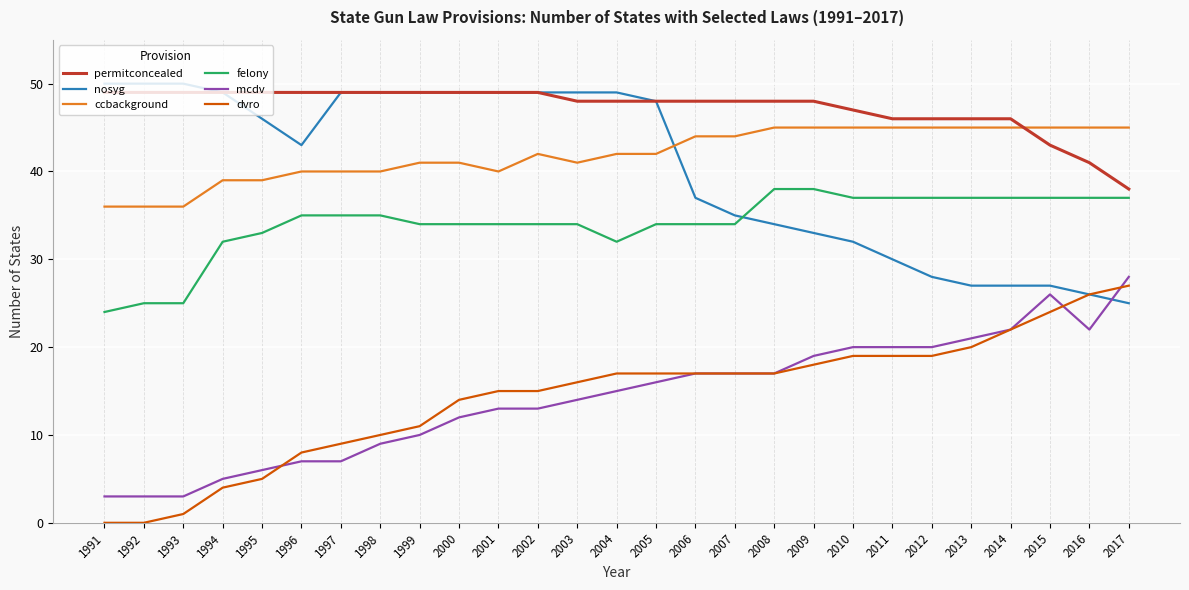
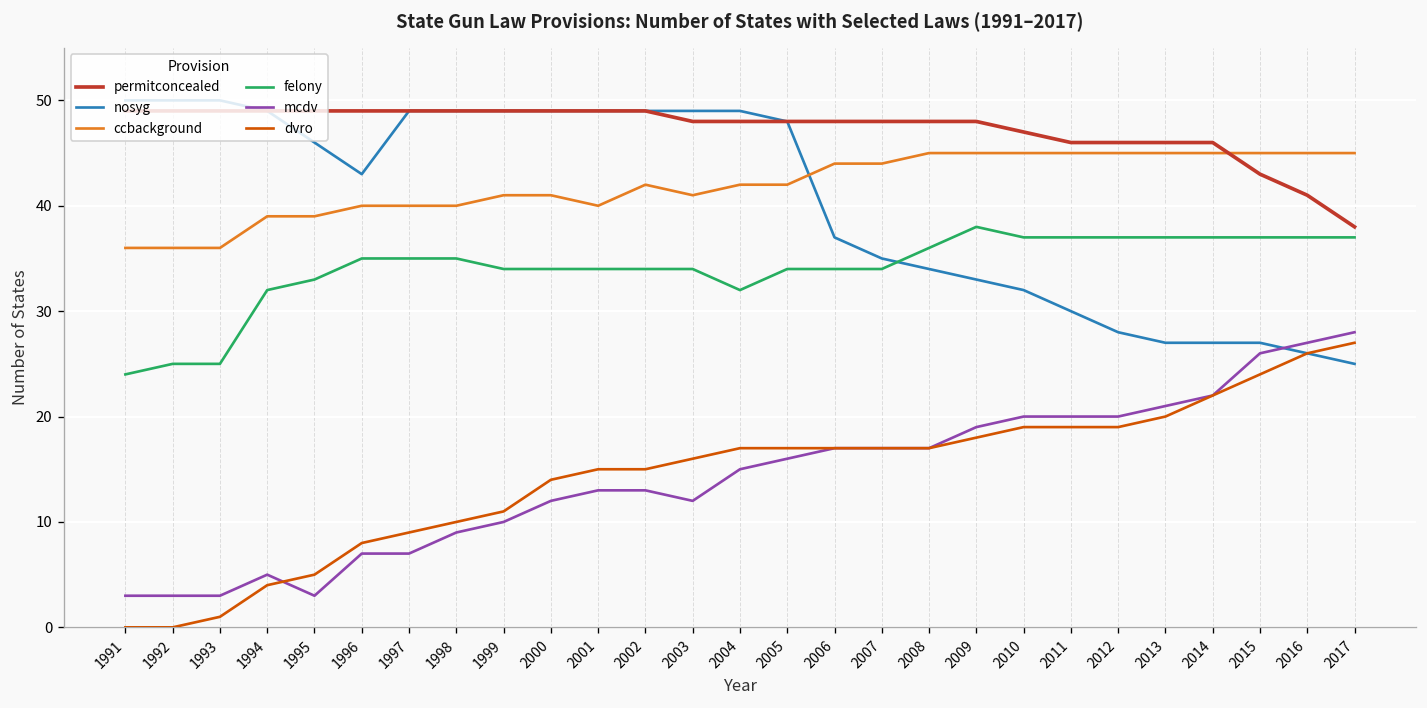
  {
    "nosyg": {
      "1995": 46,
      "1996": 43,
      "2003": 49,
      "2004": 49,
      "2006": 37,
      "2007": 35,
      "2008": 34,
      "2009": 33,
      "2010": 32,
      "2011": 30,
      "2012": 28,
      "2013": 27,
      "2014": 27,
      "2015": 27,
      "2017": 25
    },
    "felony": {
      "1991": 24,
      "1992": 25,
      "1993": 25,
      "1994": 32,
      "1995": 33,
      "1996": 35,
      "1997": 35,
      "1998": 35,
      "1999": 34,
      "2000": 34,
      "2001": 34,
      "2002": 34,
      "2003": 34,
      "2004": 32,
      "2005": 34,
      "2006": 34,
      "2007": 34,
-     "2008": 38,
+     "2008": 36,
      "2009": 38,
      "2010": 37,
      "2011": 37,
      "2012": 37,
      "2013": 37,
      "2014": 37,
      "2015": 37,
      "2016": 37,
      "2017": 37
    },
    "mcdv": {
      "1991": 3,
      "1992": 3,
      "1993": 3,
      "1994": 5,
-     "1995": 6,
+     "1995": 3,
      "1996": 7,
      "1997": 7,
      "1998": 9,
      "1999": 10,
      "2000": 12,
      "2001": 13,
      "2002": 13,
-     "2003": 14,
+     "2003": 12,
      "2004": 15,
      "2005": 16,
      "2009": 19,
      "2010": 20,
      "2011": 20,
      "2012": 20,
      "2013": 21,
      "2015": 26,
-     "2016": 22,
+     "2016": 27,
      "2017": 28
    }
  }
